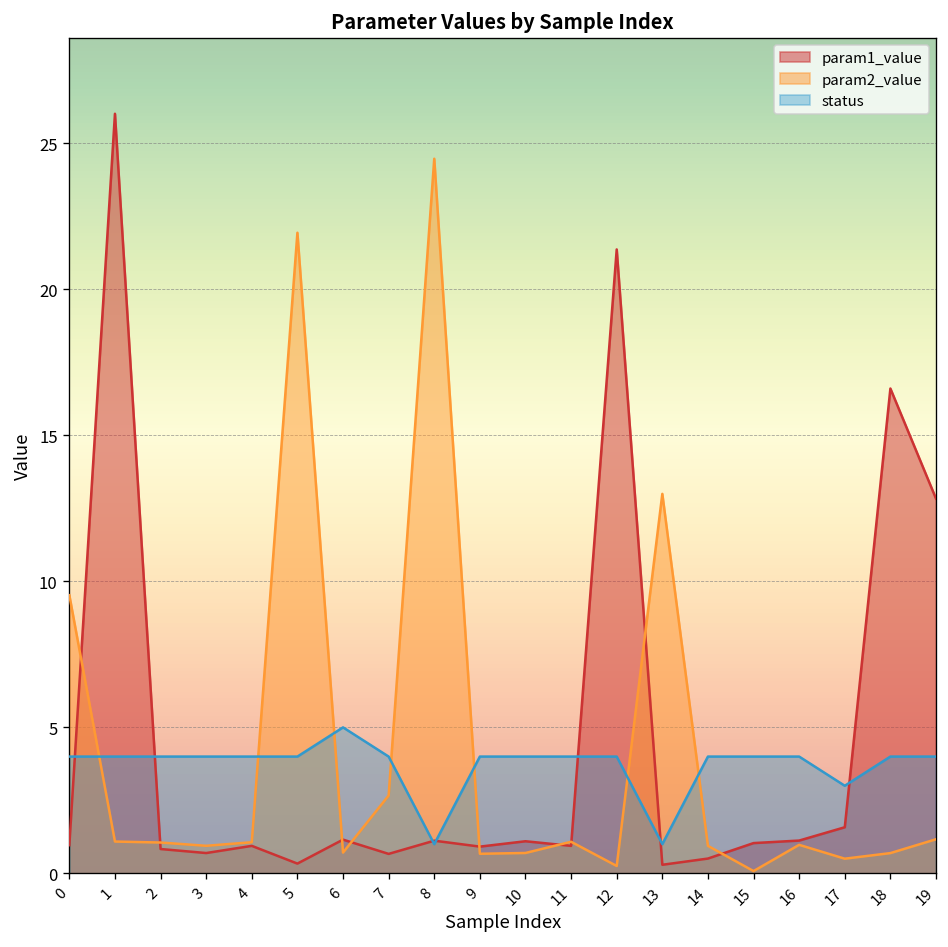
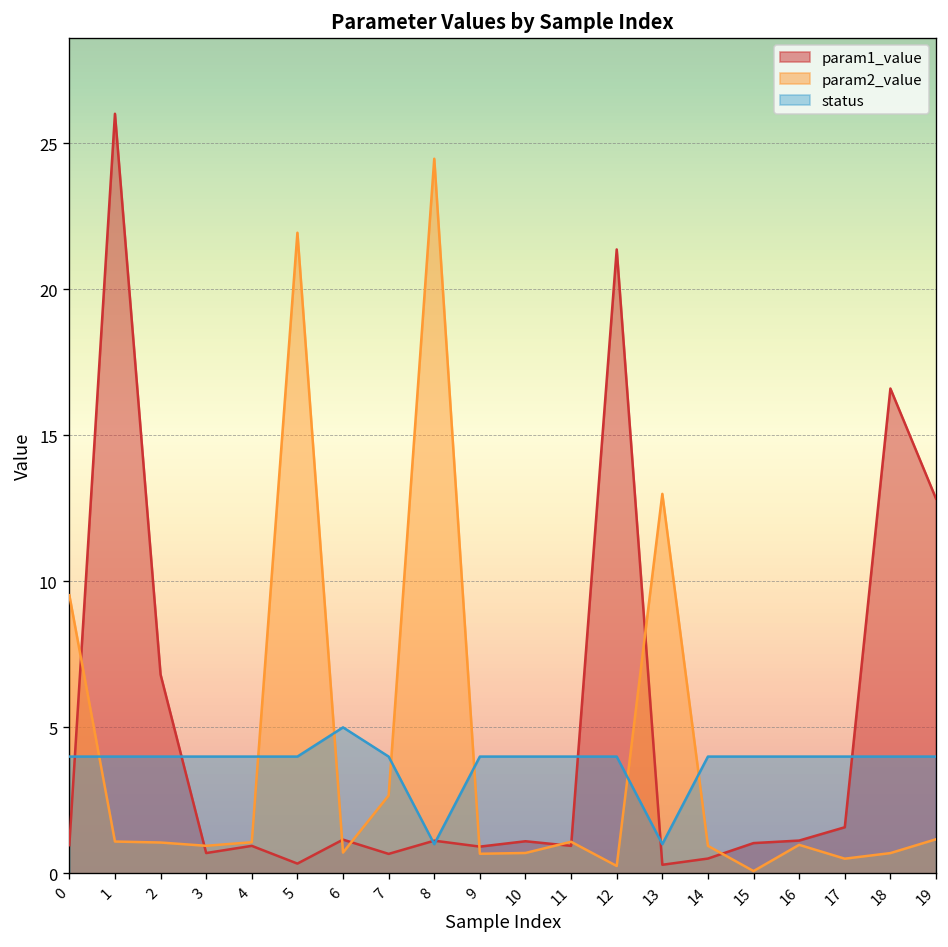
  {
    "param1_value": {
      "0": 1.0,
      "1": 26.0,
-     "2": 0.8,
+     "2": 6.8,
      "3": 0.7,
      "4": 0.9,
      "5": 0.3,
      "6": 1.2,
      "7": 0.7,
      "8": 1.1,
      "9": 0.9,
      "10": 1.1,
      "11": 0.9,
      "12": 21.4,
      "13": 0.3,
      "14": 0.5,
      "15": 1.0,
      "16": 1.1,
      "17": 1.6,
      "18": 16.6,
      "19": 12.8
    },
    "param2_value": {
      "0": 9.5,
      "1": 1.1,
      "2": 1.1,
      "3": 0.9,
      "4": 1.1,
      "5": 21.9,
      "6": 0.7,
      "7": 2.7,
      "8": 24.5,
      "9": 0.7,
      "10": 0.7,
      "11": 1.1,
      "12": 0.3,
      "13": 13.0,
      "14": 0.9,
      "15": 0.1,
      "16": 1.0,
      "17": 0.5,
      "18": 0.7,
      "19": 1.2
    },
    "status": {
      "0": 4,
      "1": 4,
      "2": 4,
      "3": 4,
      "4": 4,
      "5": 4,
      "6": 5,
      "7": 4,
      "8": 1,
      "9": 4,
      "10": 4,
      "11": 4,
      "12": 4,
      "13": 1,
      "14": 4,
      "15": 4,
      "16": 4,
-     "17": 3,
+     "17": 4,
      "18": 4,
      "19": 4
    }
  }
